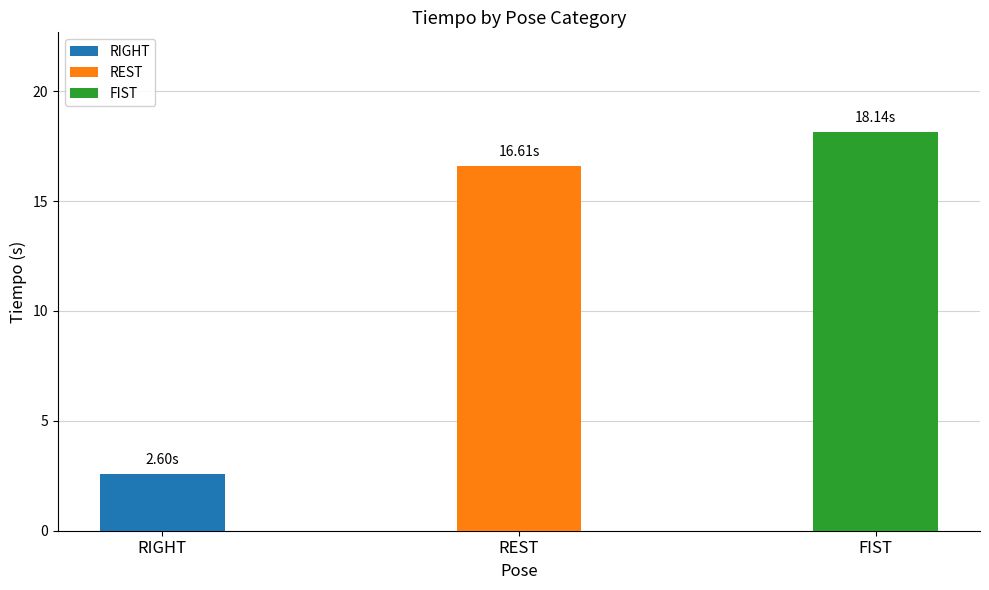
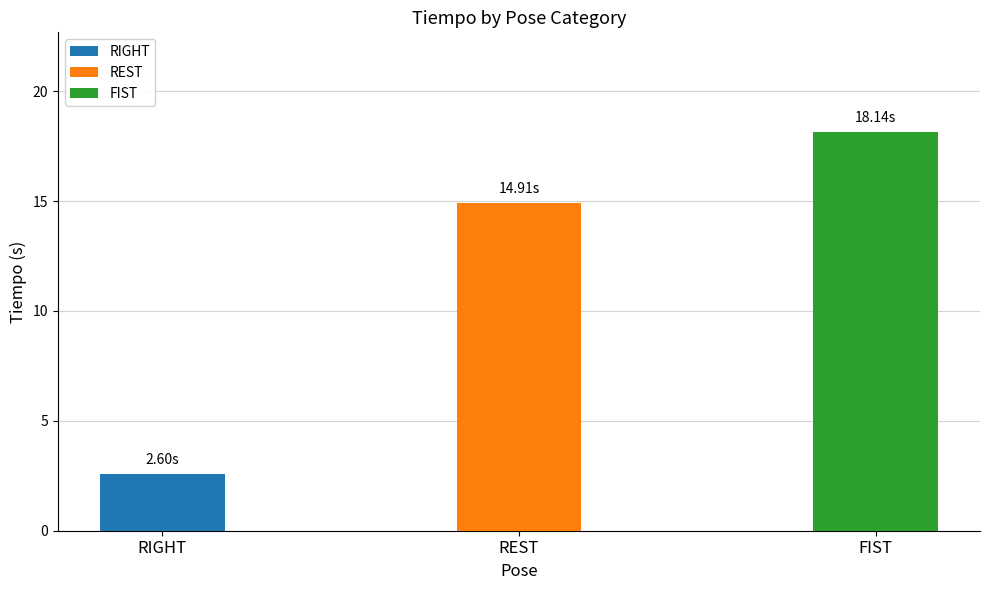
  {
    "RIGHT": "2.60s",
-   "REST": "16.61s",
+   "REST": "14.91s",
    "FIST": "18.14s"
  }
